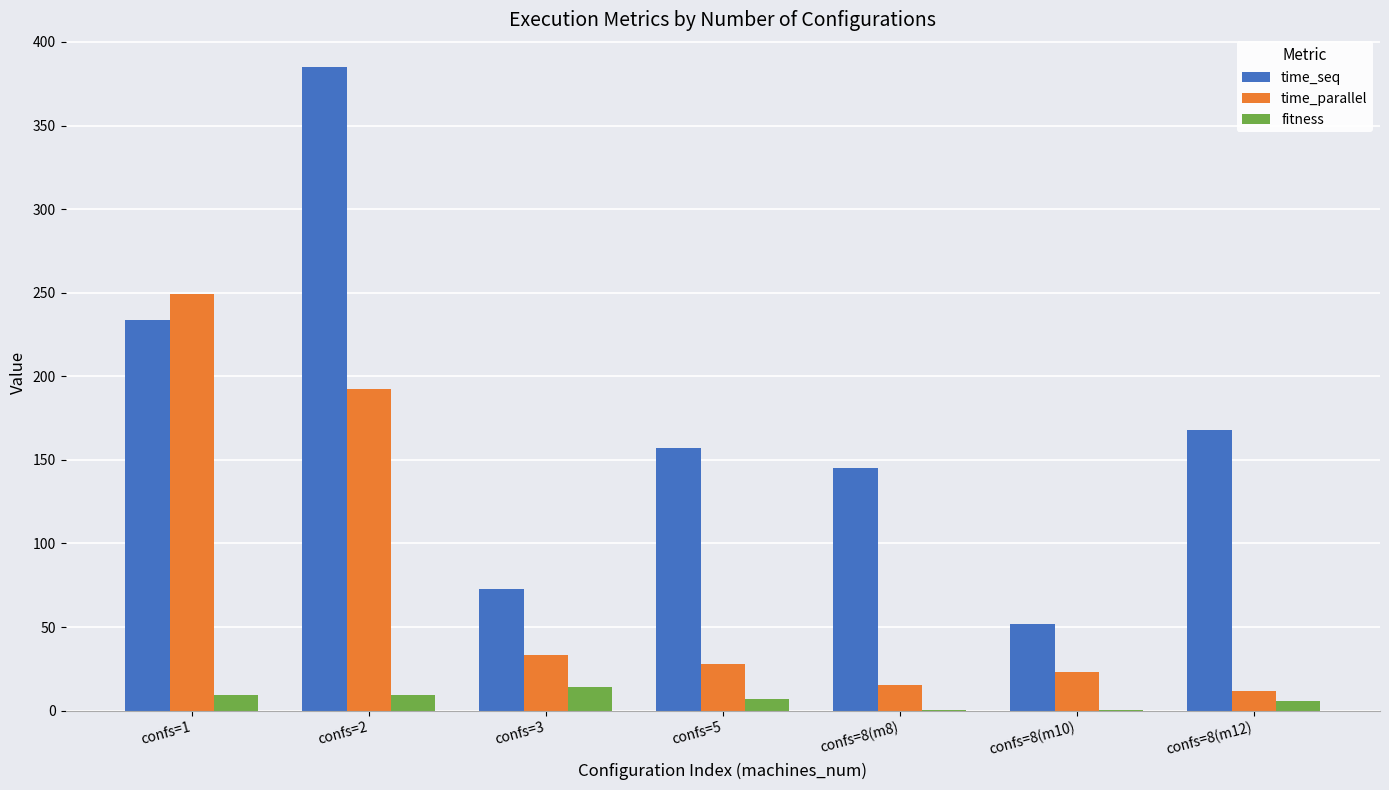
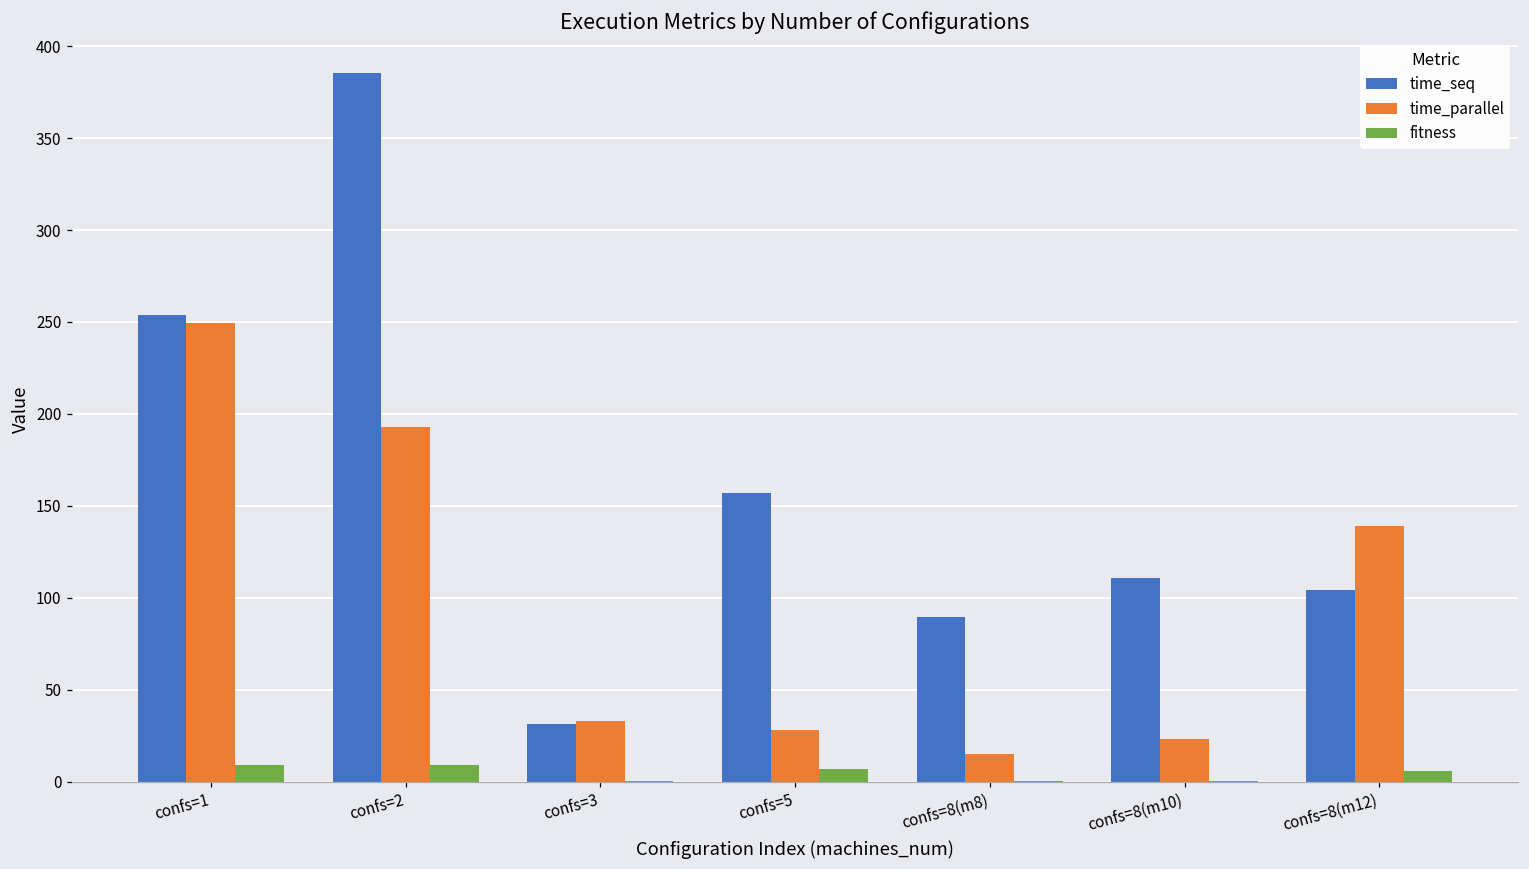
  {
    "time_seq": {
-     "confs=1": 233,
+     "confs=1": 254,
      "confs=2": 385,
-     "confs=3": 73,
+     "confs=3": 31,
      "confs=5": 157,
-     "confs=8(m8)": 145,
-     "confs=8(m10)": 52,
-     "confs=8(m12)": 168
+     "confs=8(m8)": 90,
+     "confs=8(m10)": 111,
+     "confs=8(m12)": 104
    },
    "time_parallel": {
      "confs=1": 249,
      "confs=2": 193,
      "confs=3": 33,
      "confs=5": 28,
      "confs=8(m8)": 15,
      "confs=8(m10)": 23,
-     "confs=8(m12)": 12
+     "confs=8(m12)": 139
    },
    "fitness": {
      "confs=1": 9,
      "confs=2": 9,
-     "confs=3": 14,
+     "confs=3": 0,
      "confs=5": 7,
      "confs=8(m12)": 6
    }
  }
